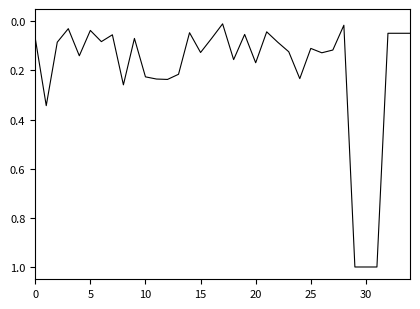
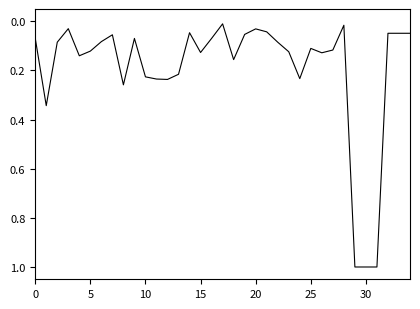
  {
    "0": 0.07,
-   "5": 0.04,
+   "5": 0.12,
    "10": 0.23,
    "15": 0.13,
-   "20": 0.17,
+   "20": 0.03,
    "25": 0.11,
    "30": 1.00
  }
